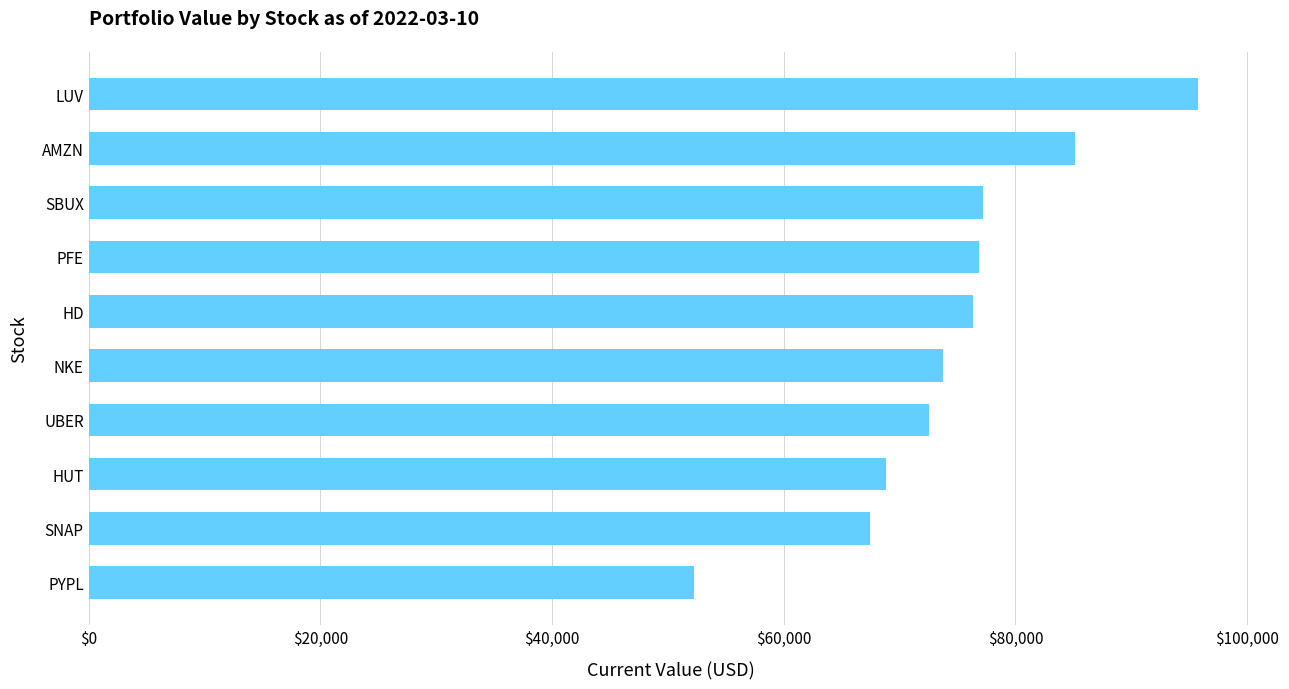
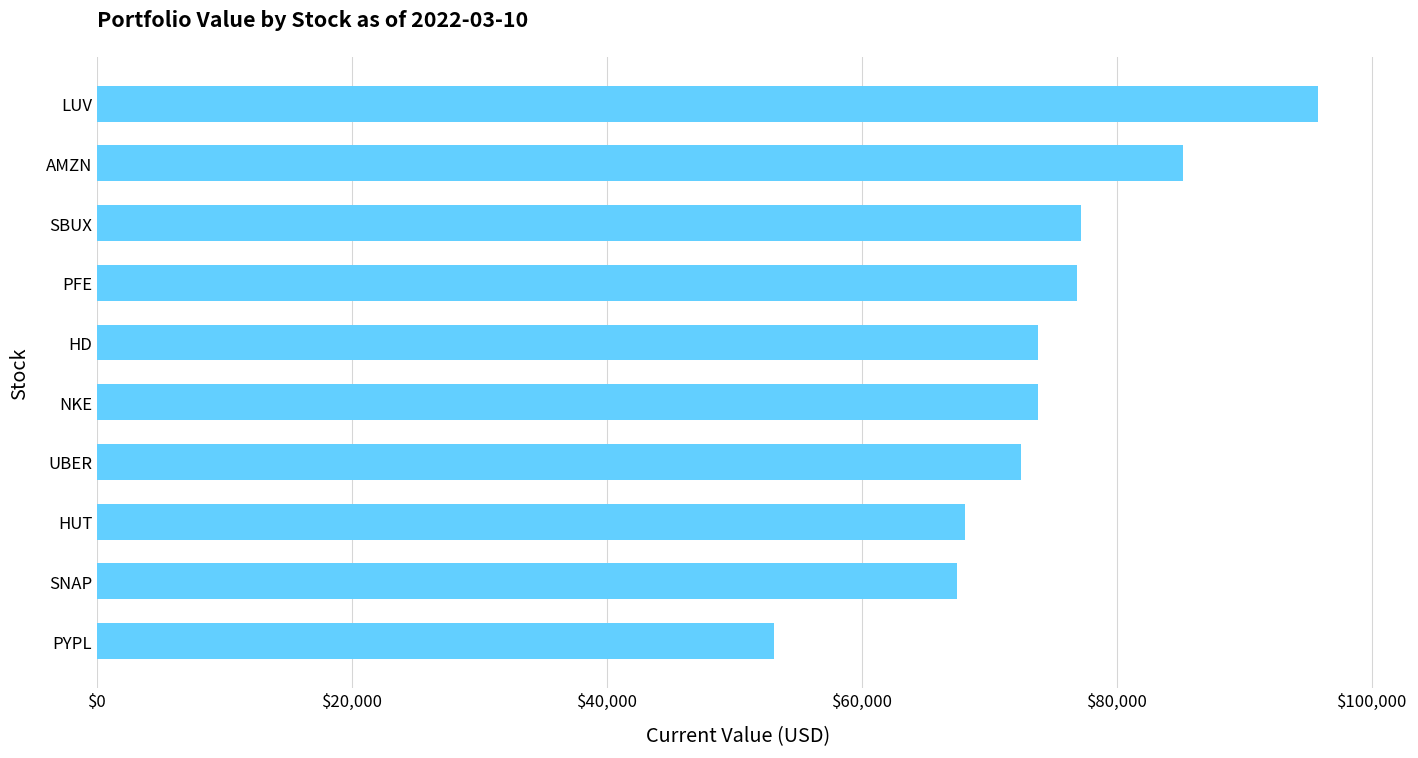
  {
    "LUV": "$95,800",
    "AMZN": "$85,200",
    "SBUX": "$77,200",
    "PFE": "$76,900",
-   "HD": "$76,300",
+   "HD": "$73,800",
    "NKE": "$73,800",
    "UBER": "$72,500",
-   "HUT": "$68,800",
+   "HUT": "$68,100",
    "SNAP": "$67,500",
-   "PYPL": "$52,200"
+   "PYPL": "$53,100"
  }
